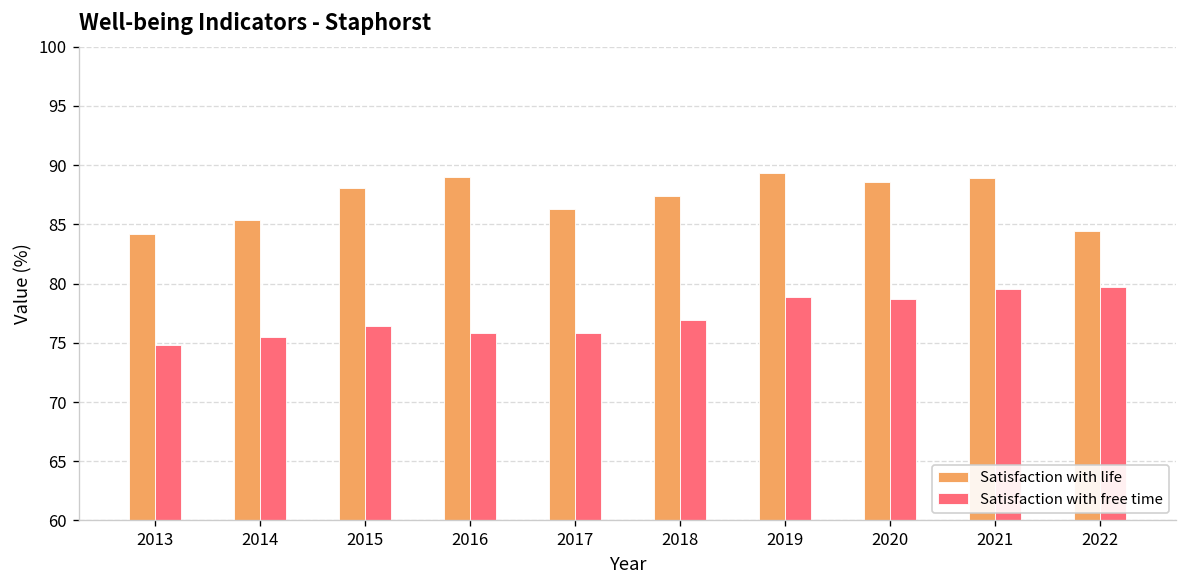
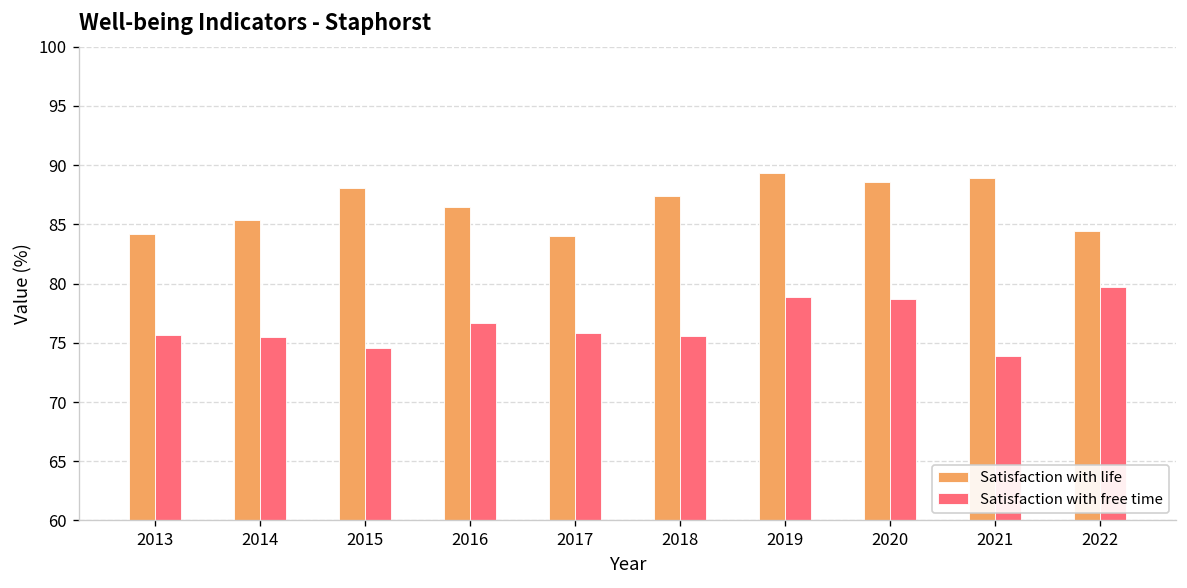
  {
    "Satisfaction with life": {
      "2013": 84,
      "2014": 85,
      "2015": 88,
-     "2016": 89,
-     "2017": 86,
+     "2016": 87,
+     "2017": 84,
      "2018": 87,
      "2019": 89,
      "2020": 89,
      "2021": 89,
      "2022": 84
    },
    "Satisfaction with free time": {
-     "2013": 75,
+     "2013": 76,
      "2014": 76,
-     "2015": 76,
-     "2016": 76,
+     "2015": 75,
+     "2016": 77,
      "2017": 76,
-     "2018": 77,
+     "2018": 76,
      "2019": 79,
      "2020": 79,
-     "2021": 80,
+     "2021": 74,
      "2022": 80
    }
  }
